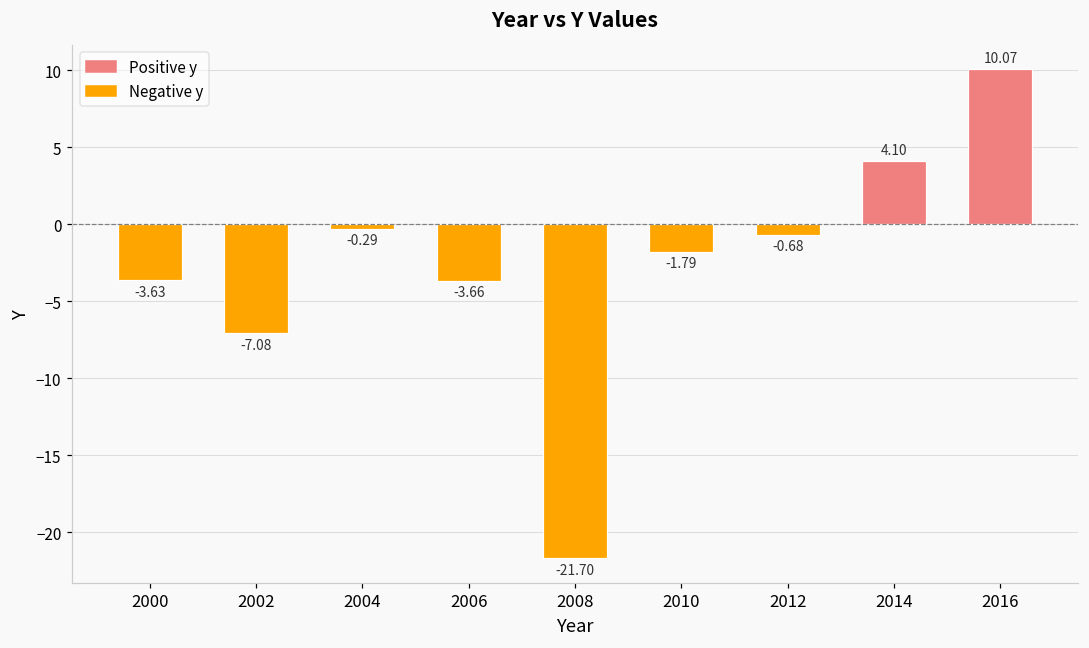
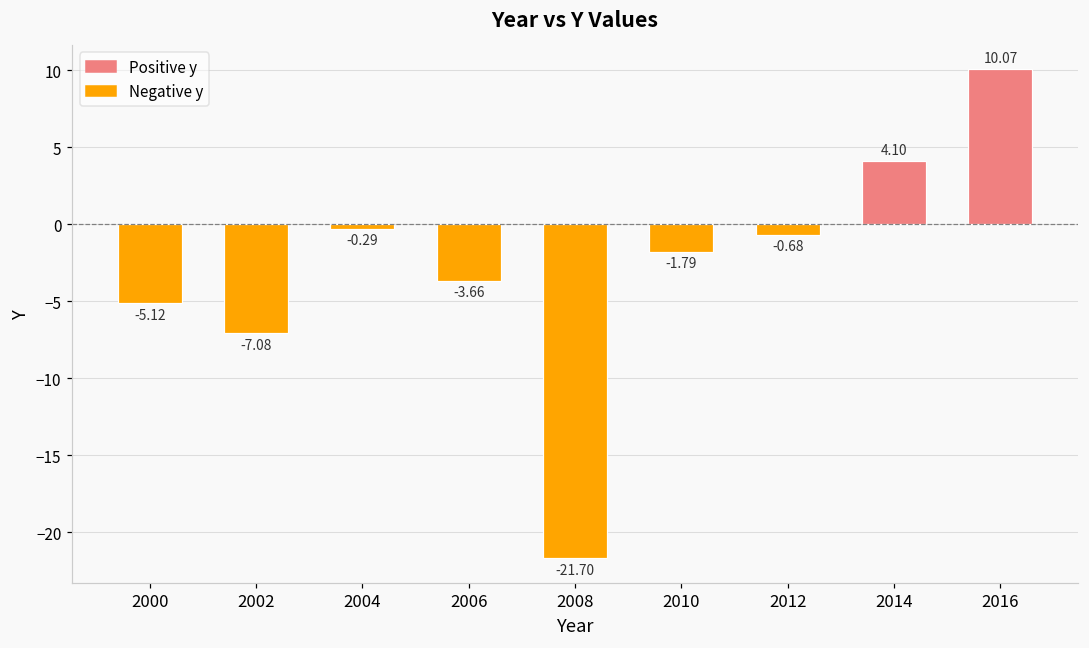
  {
-   "2000": -3.63,
+   "2000": -5.12,
    "2002": -7.08,
    "2004": -0.29,
    "2006": -3.66,
    "2008": -21.70,
    "2010": -1.79,
    "2012": -0.68,
    "2014": 4.10,
    "2016": 10.07
  }
